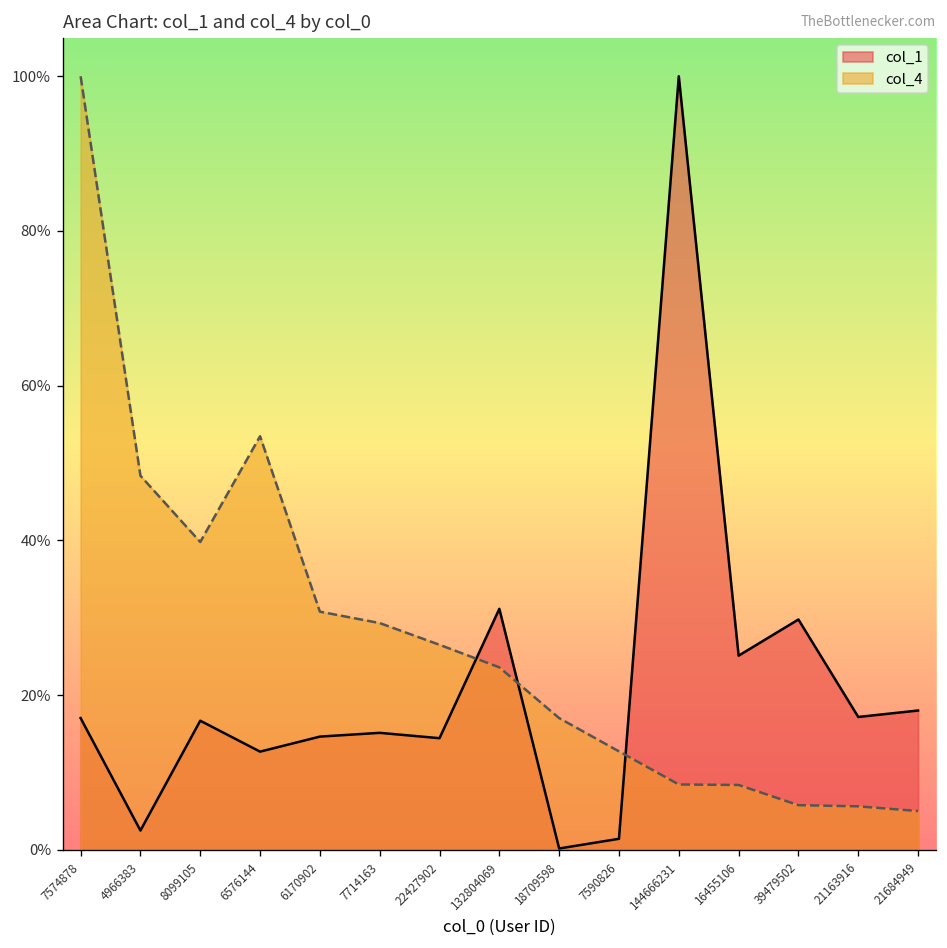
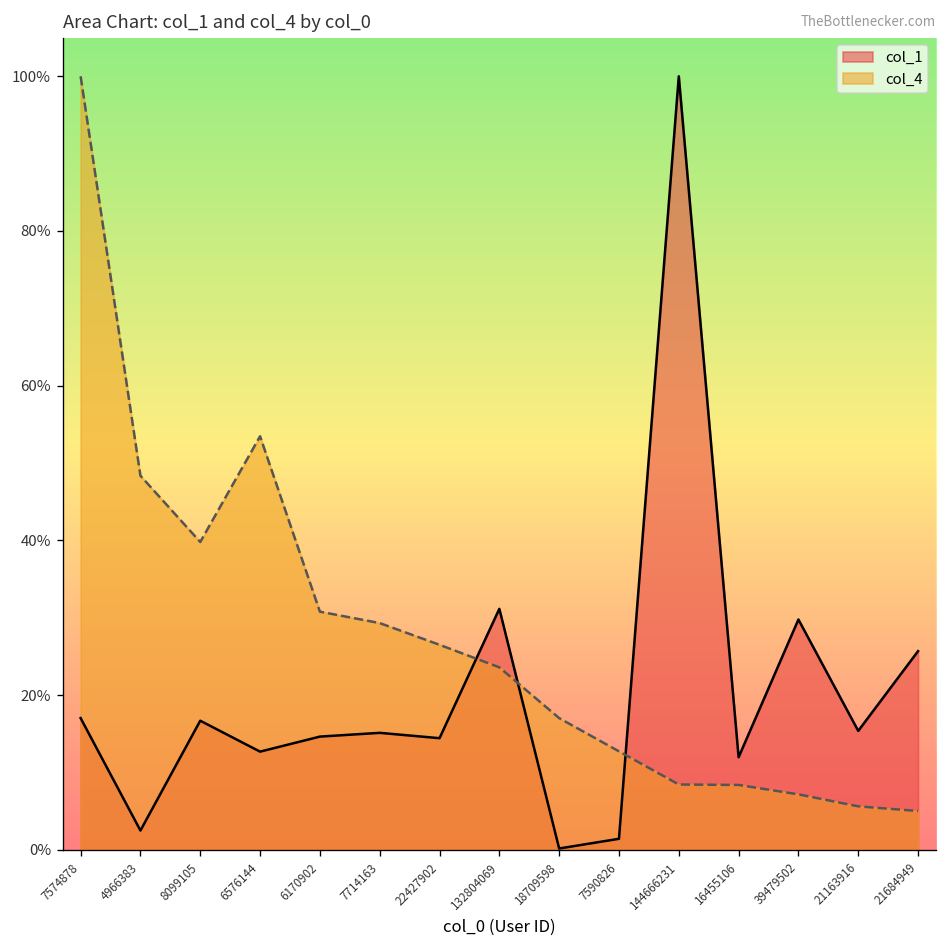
  {
    "col_1": {
      "7574878": "17%",
      "4966383": "2%",
      "8099105": "17%",
      "6576144": "13%",
      "6170902": "15%",
      "7714163": "15%",
      "22427902": "14%",
      "132804069": "31%",
      "18709598": "0%",
      "7590826": "1%",
      "144666231": "100%",
-     "16455106": "25%",
+     "16455106": "12%",
      "39479502": "30%",
-     "21163916": "17%",
-     "21684949": "18%"
+     "21163916": "15%",
+     "21684949": "26%"
    },
    "col_4": {
      "7574878": "100%",
      "4966383": "48%",
      "8099105": "40%",
      "6576144": "53%",
      "6170902": "31%",
      "7714163": "29%",
      "22427902": "27%",
      "132804069": "24%",
      "18709598": "17%",
      "7590826": "13%",
      "144666231": "8%",
      "16455106": "8%",
-     "39479502": "6%",
+     "39479502": "7%",
      "21163916": "6%",
      "21684949": "5%"
    }
  }
